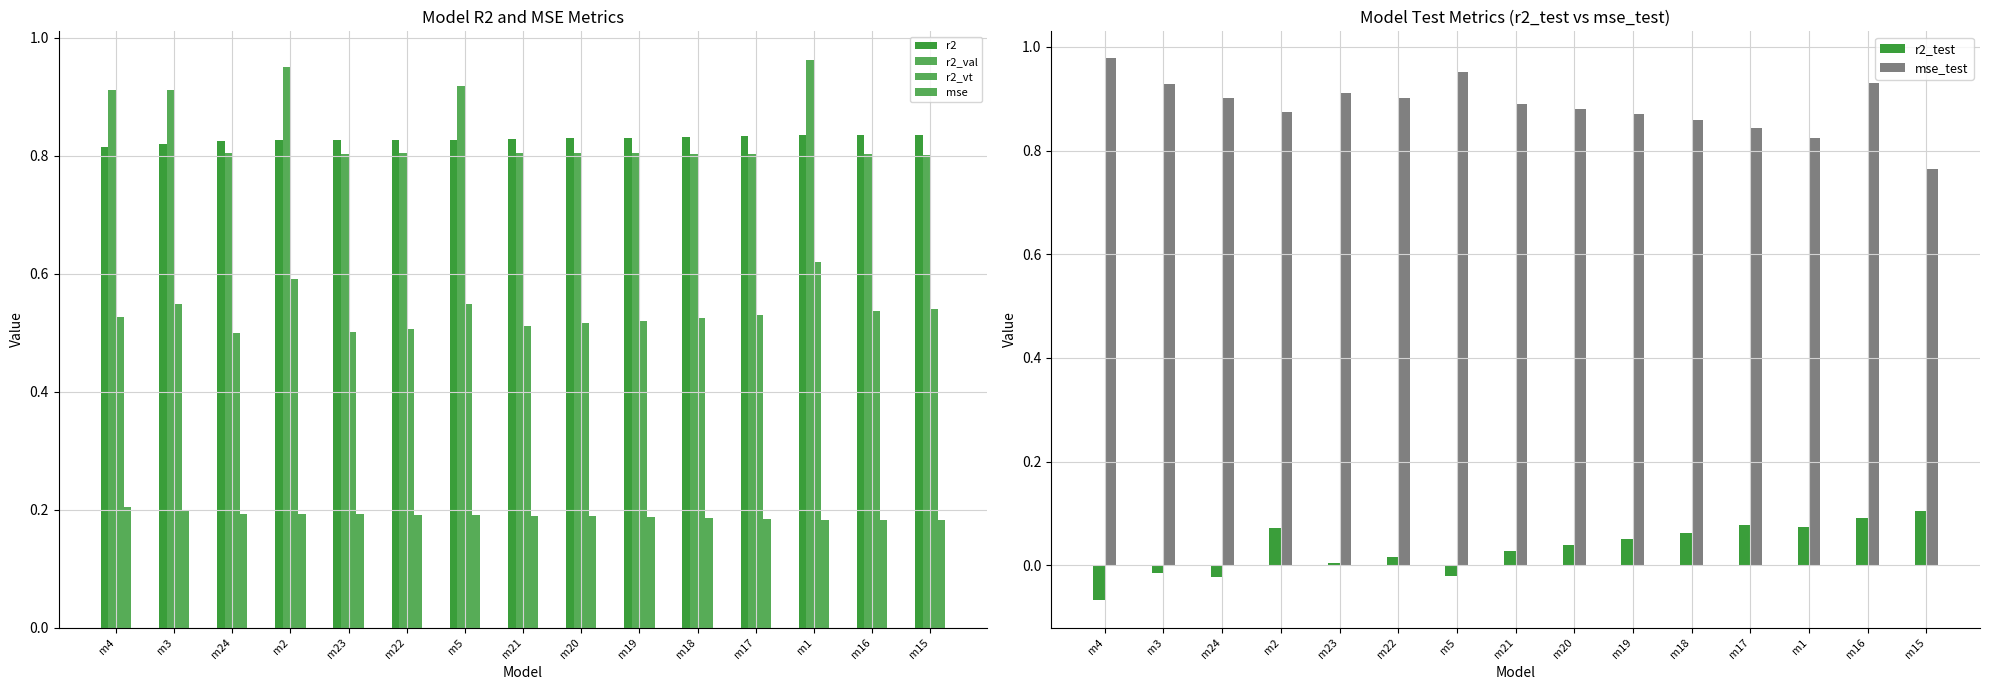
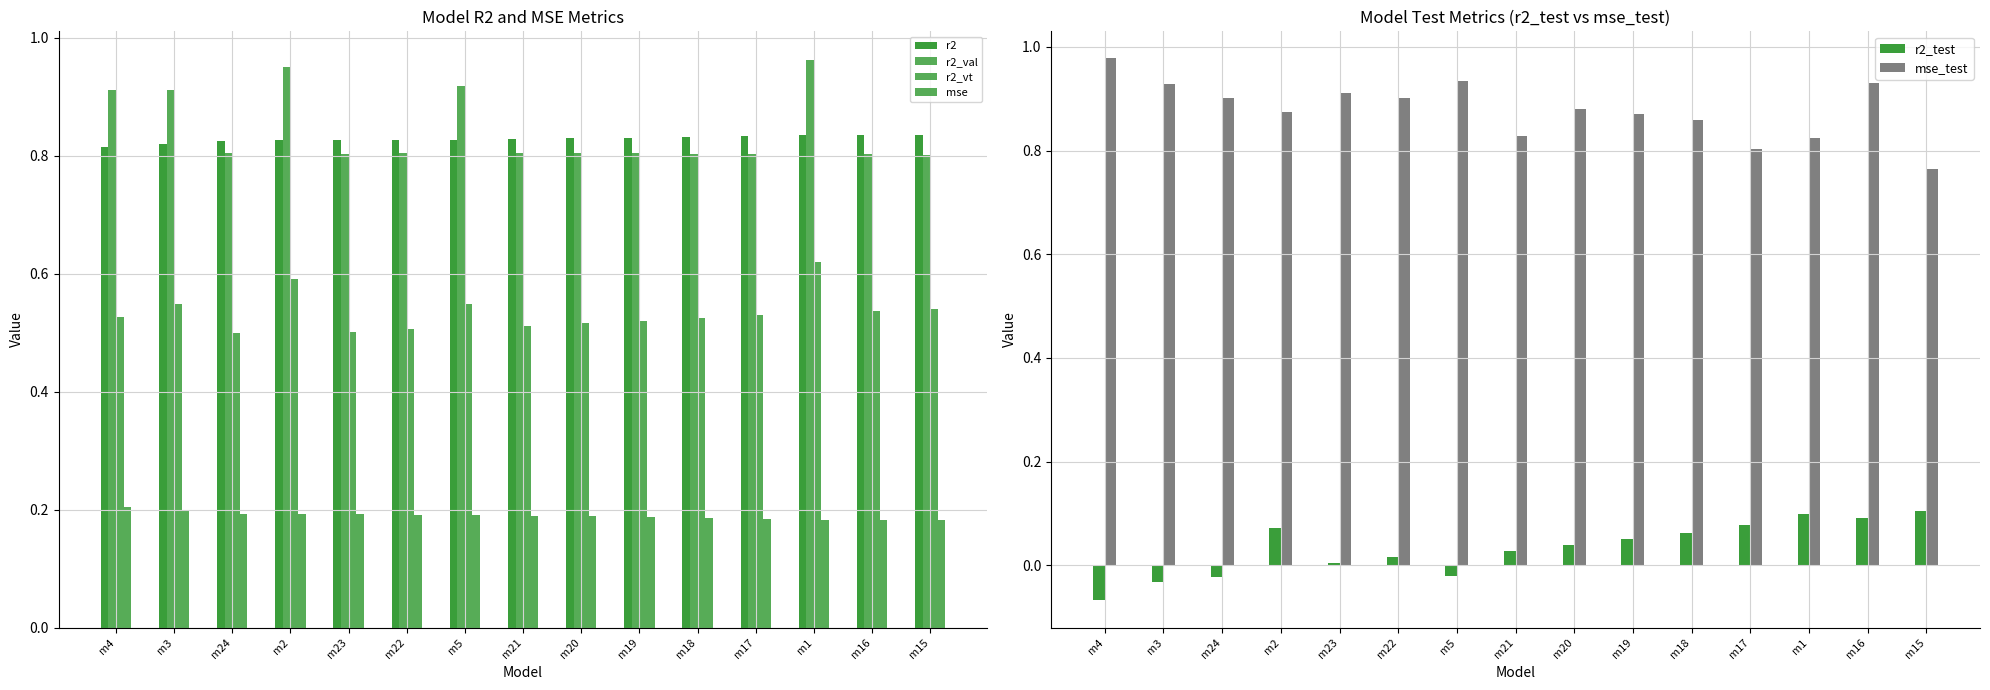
  {
    "Model Test Metrics (r2_test vs mse_test)": {
      "r2_test": {
        "m4": -0.07,
-       "m3": -0.01,
+       "m3": -0.03,
        "m24": -0.02,
        "m2": 0.07,
        "m23": 0.01,
        "m22": 0.02,
        "m5": -0.02,
        "m21": 0.03,
        "m20": 0.04,
        "m19": 0.05,
        "m18": 0.06,
        "m17": 0.08,
-       "m1": 0.07,
+       "m1": 0.10,
        "m16": 0.09,
        "m15": 0.10
      },
      "mse_test": {
        "m4": 0.98,
        "m3": 0.93,
        "m24": 0.90,
        "m2": 0.87,
        "m23": 0.91,
        "m22": 0.90,
-       "m5": 0.95,
-       "m21": 0.89,
+       "m5": 0.94,
+       "m21": 0.83,
        "m20": 0.88,
        "m19": 0.87,
        "m18": 0.86,
-       "m17": 0.84,
+       "m17": 0.80,
        "m1": 0.82,
        "m16": 0.93,
        "m15": 0.76
      }
    }
  }
